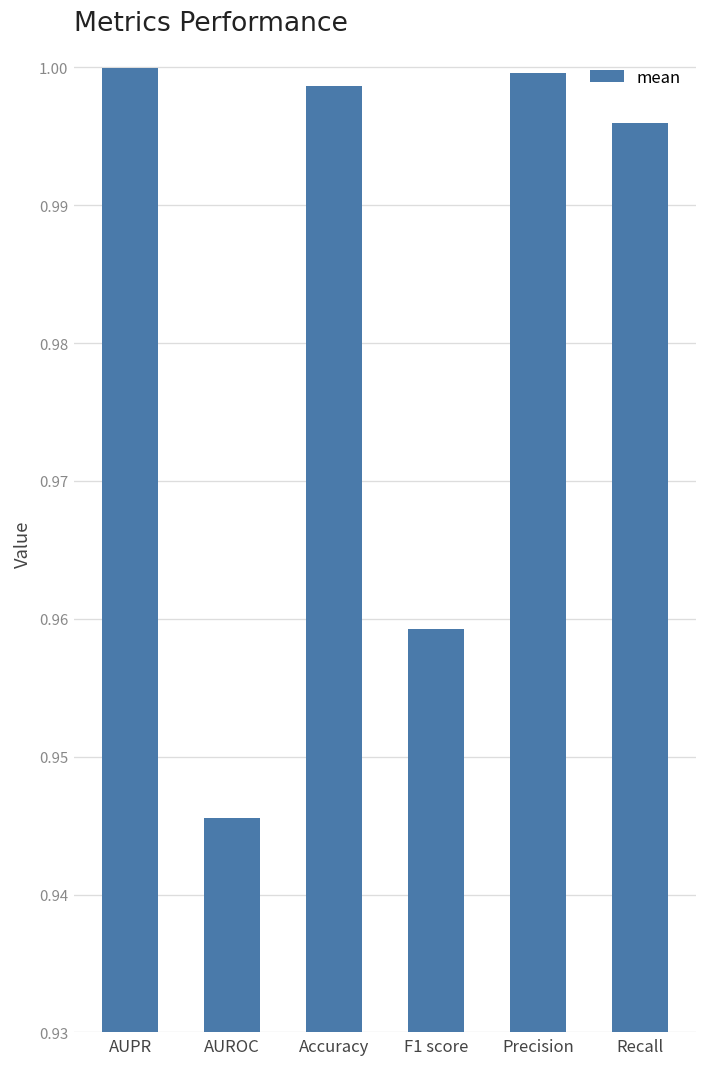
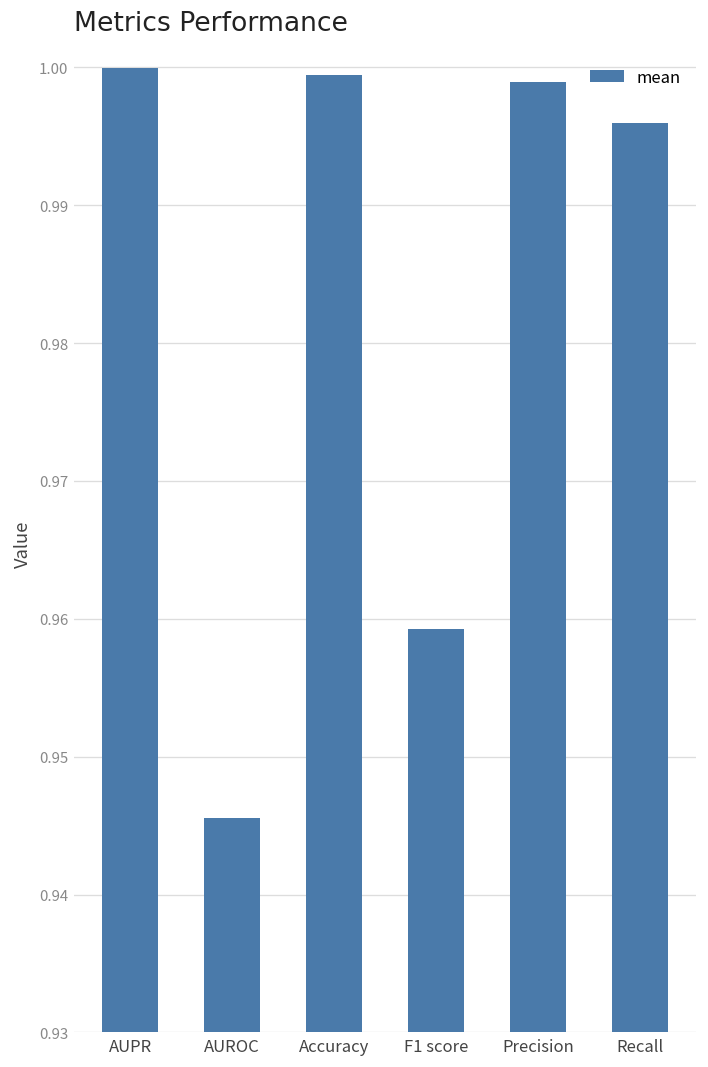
  {
    "AUPR": 0.9999,
    "AUROC": 0.9456,
-   "Accuracy": 0.9987,
+   "Accuracy": 0.9994,
    "F1 score": 0.9593,
-   "Precision": 0.9996,
+   "Precision": 0.9989,
    "Recall": 0.9960
  }
